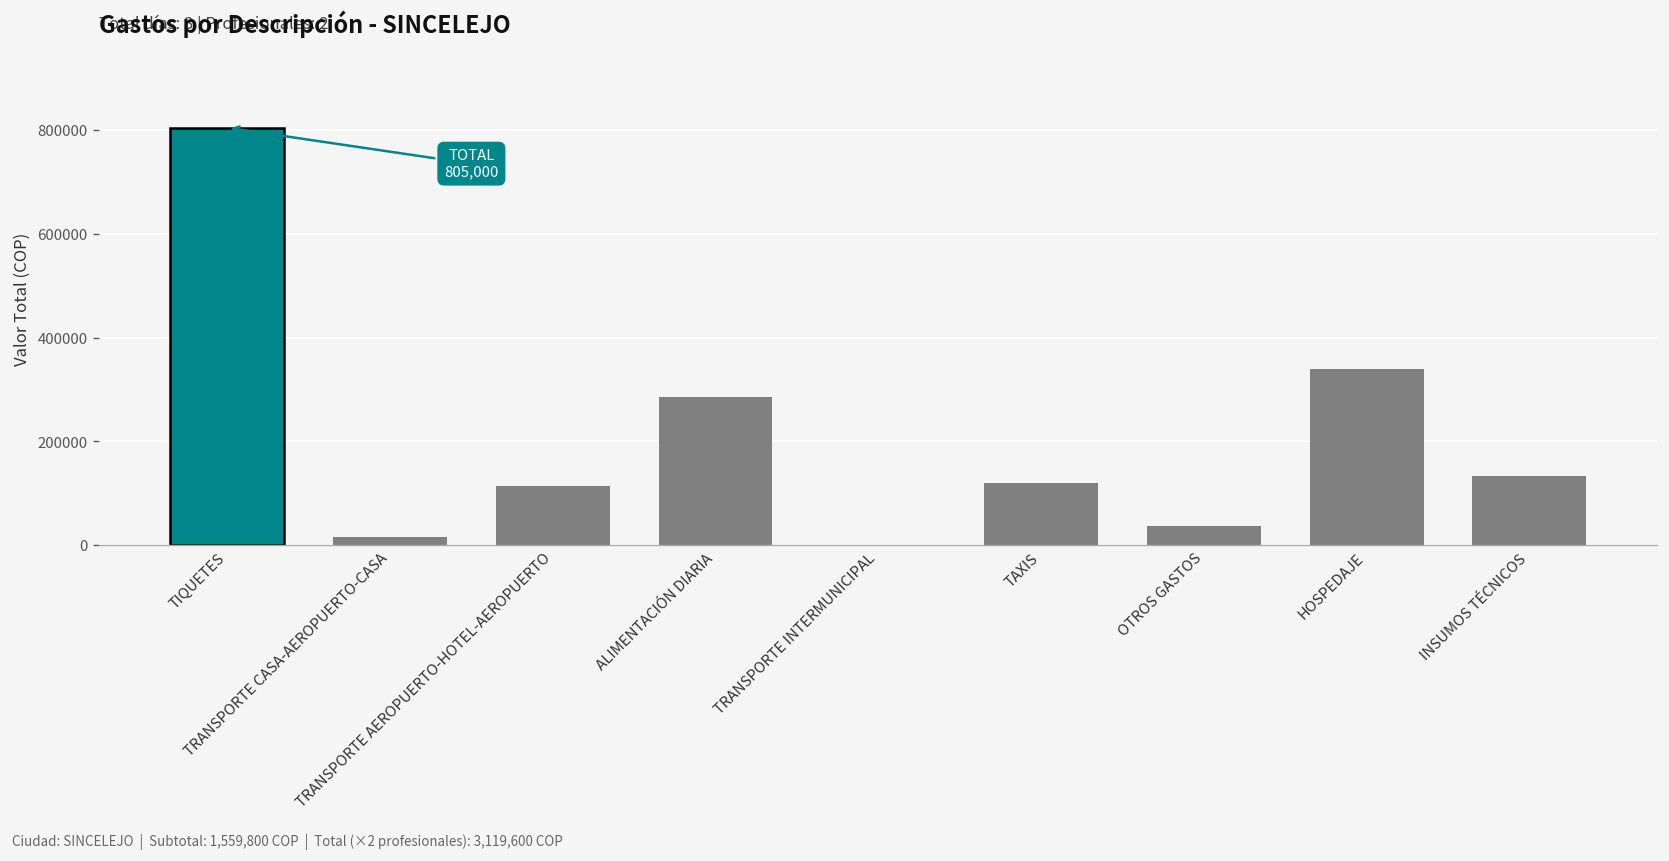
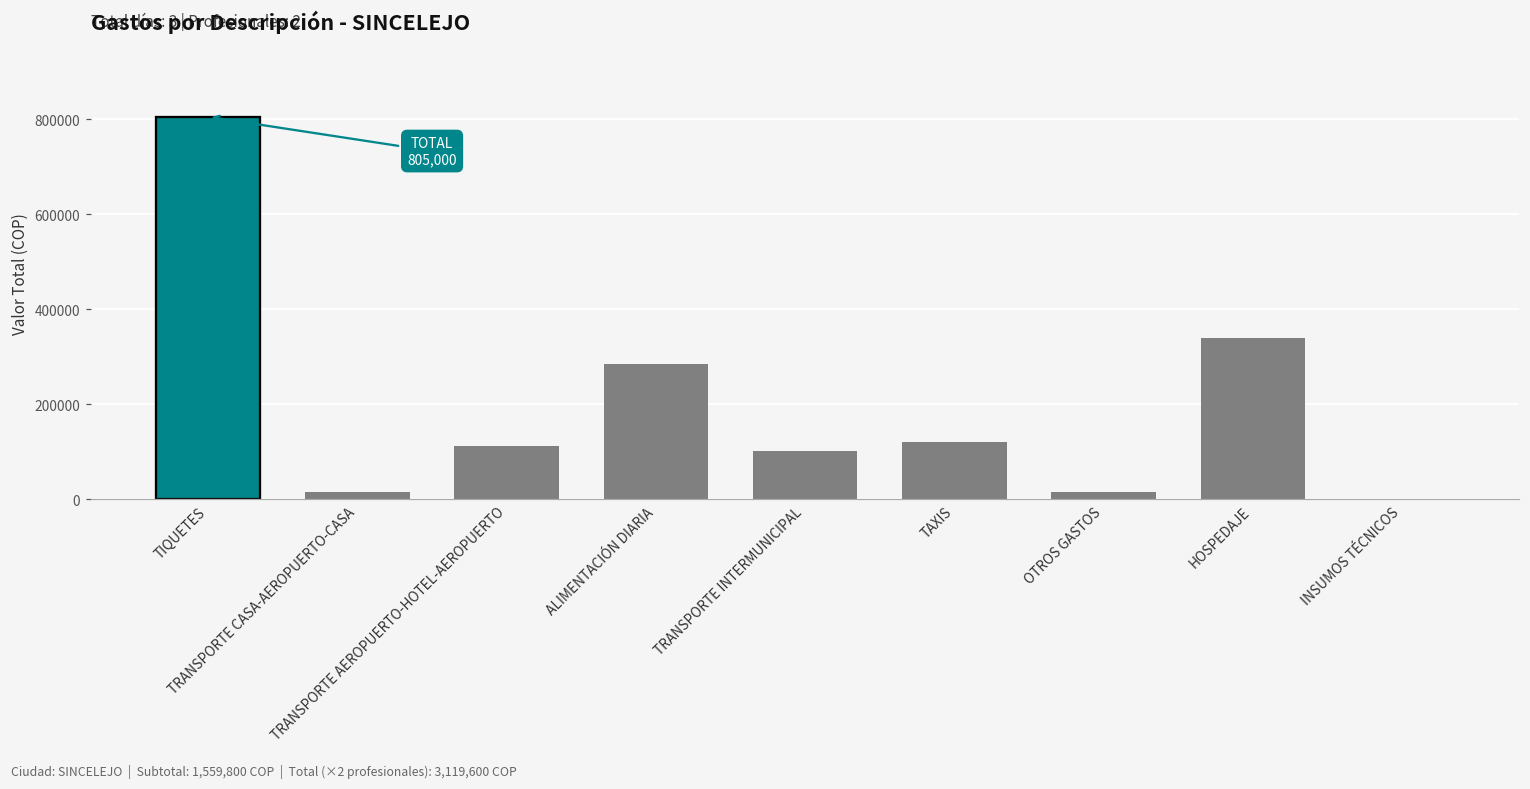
  {
    "TIQUETES": 810000,
    "TRANSPORTE CASA-AEROPUERTO-CASA": 20000,
    "TRANSPORTE AEROPUERTO-HOTEL-AEROPUERTO": 110000,
    "ALIMENTACIÓN DIARIA": 290000,
-   "TRANSPORTE INTERMUNICIPAL": 0,
+   "TRANSPORTE INTERMUNICIPAL": 100000,
    "TAXIS": 120000,
-   "OTROS GASTOS": 40000,
+   "OTROS GASTOS": 20000,
    "HOSPEDAJE": 340000,
-   "INSUMOS TÉCNICOS": 130000
+   "INSUMOS TÉCNICOS": 0
  }
